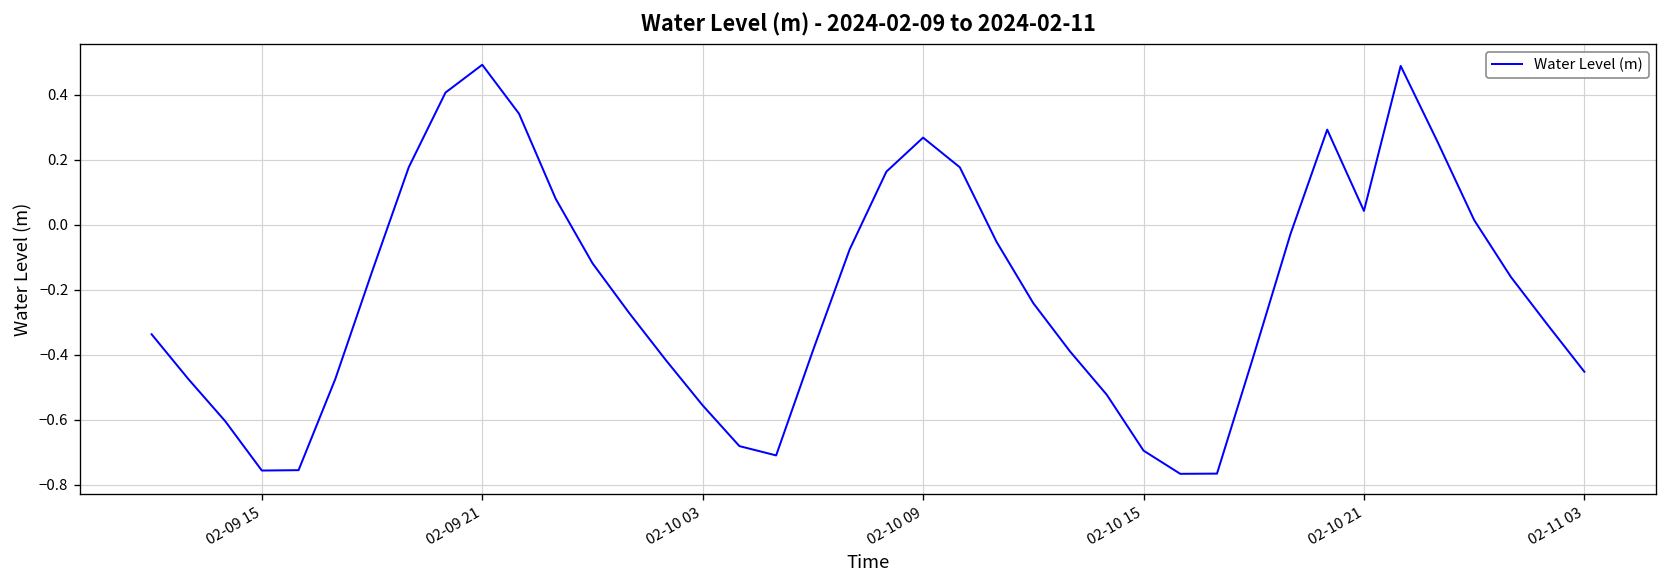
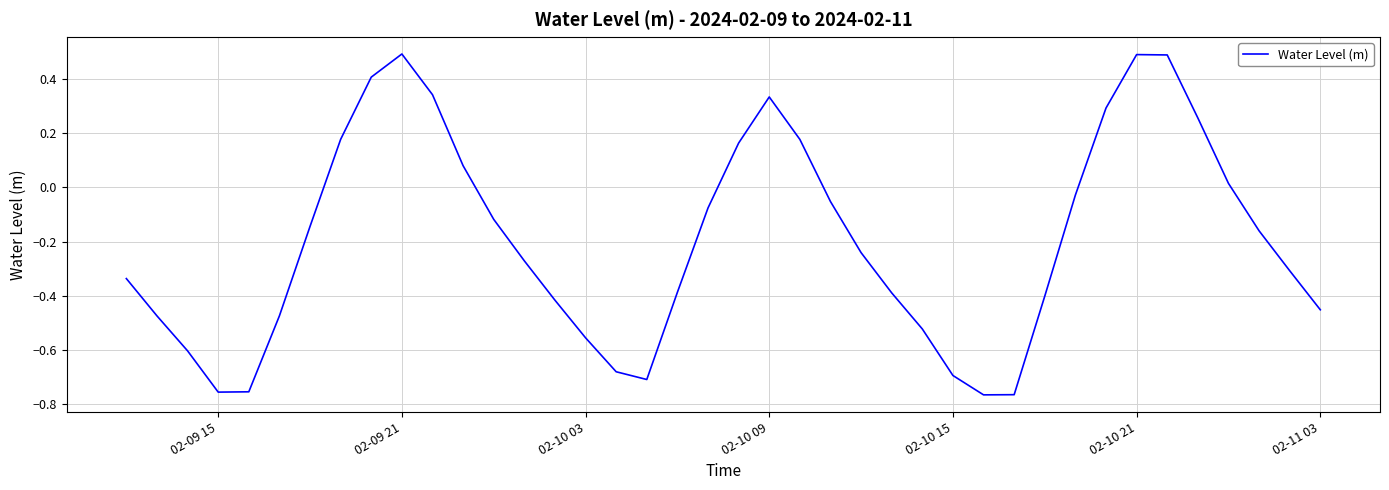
  {
    "02-09 15": -0.76,
    "02-09 21": 0.49,
    "02-10 03": -0.56,
-   "02-10 09": 0.27,
+   "02-10 09": 0.33,
    "02-10 15": -0.69,
-   "02-10 21": 0.04,
+   "02-10 21": 0.49,
    "02-11 03": -0.45
  }
